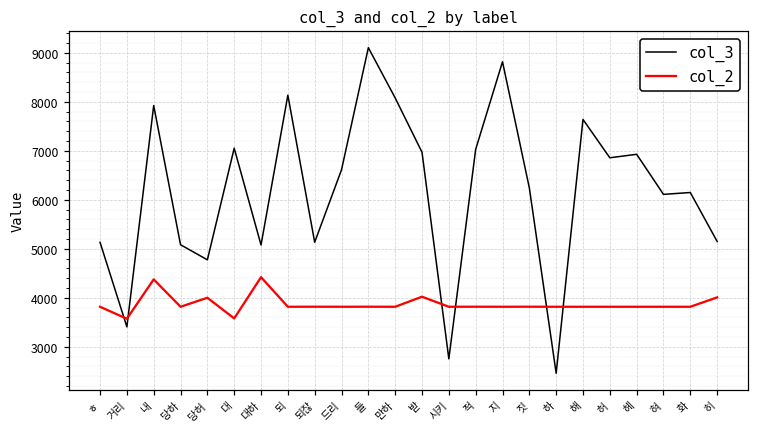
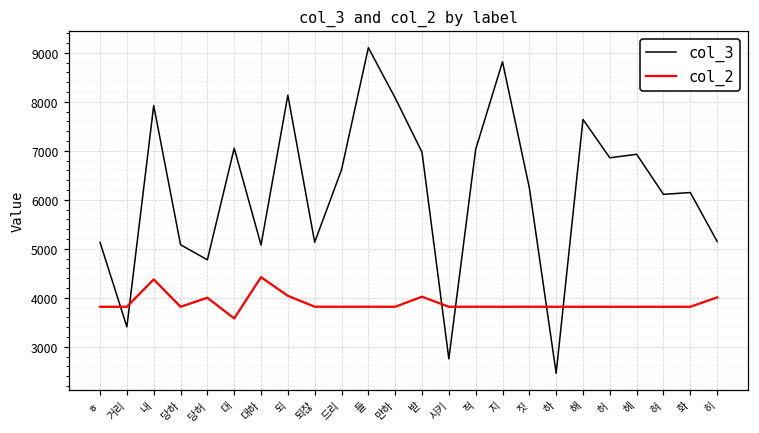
  {
    "col_3": {
      "ㅎ": 5100,
      "거리": 3400,
      "내": 7900,
      "당하": 5100,
      "당허": 4800,
      "대": 7100,
      "대하": 5100,
      "되": 8100,
      "되잖": 5100,
      "드리": 6600,
      "들": 9100,
      "만하": 8100,
      "받": 7000,
      "시키": 2800,
      "적": 7000,
      "지": 8800,
      "짓": 6200,
      "하": 2500,
      "해": 7600,
      "허": 6900,
      "헤": 6900,
      "혀": 6100,
      "화": 6100,
      "히": 5200
    },
    "col_2": {
      "ㅎ": 3800,
-     "거리": 3600,
+     "거리": 3800,
      "내": 4400,
      "당하": 3800,
      "당허": 4000,
      "대": 3600,
      "대하": 4400,
-     "되": 3800,
+     "되": 4000,
      "되잖": 3800,
      "드리": 3800,
      "들": 3800,
      "만하": 3800,
      "받": 4000,
      "시키": 3800,
      "적": 3800,
      "지": 3800,
      "짓": 3800,
      "하": 3800,
      "해": 3800,
      "허": 3800,
      "헤": 3800,
      "혀": 3800,
      "화": 3800,
      "히": 4000
    }
  }
